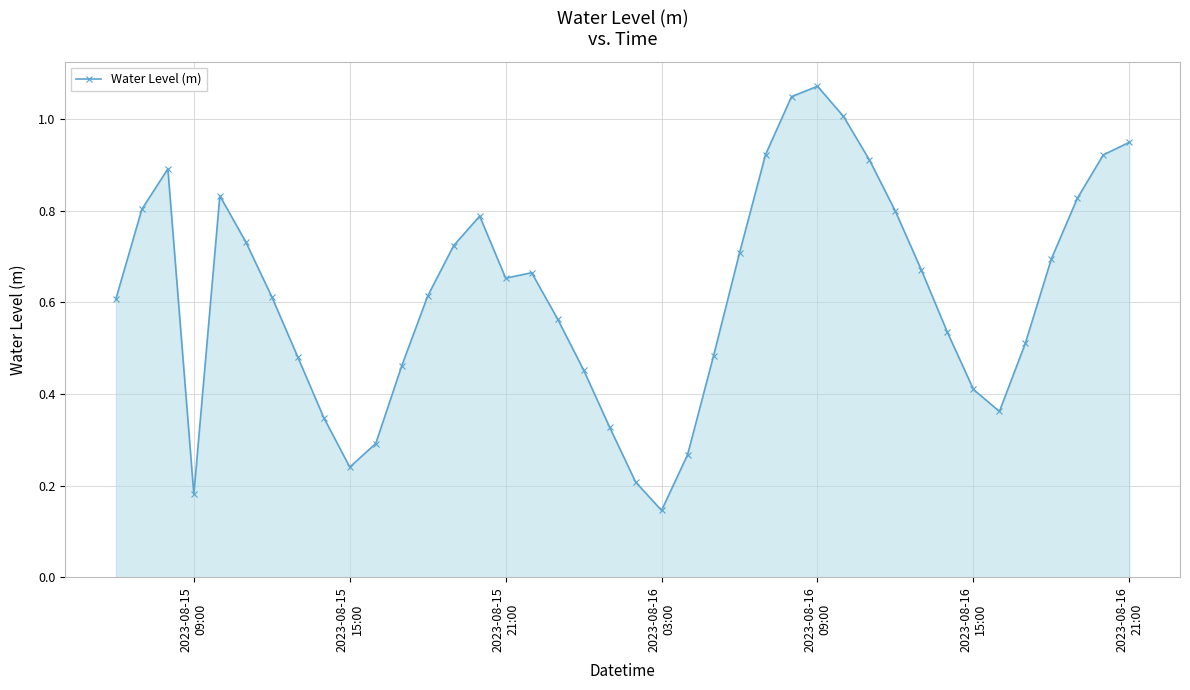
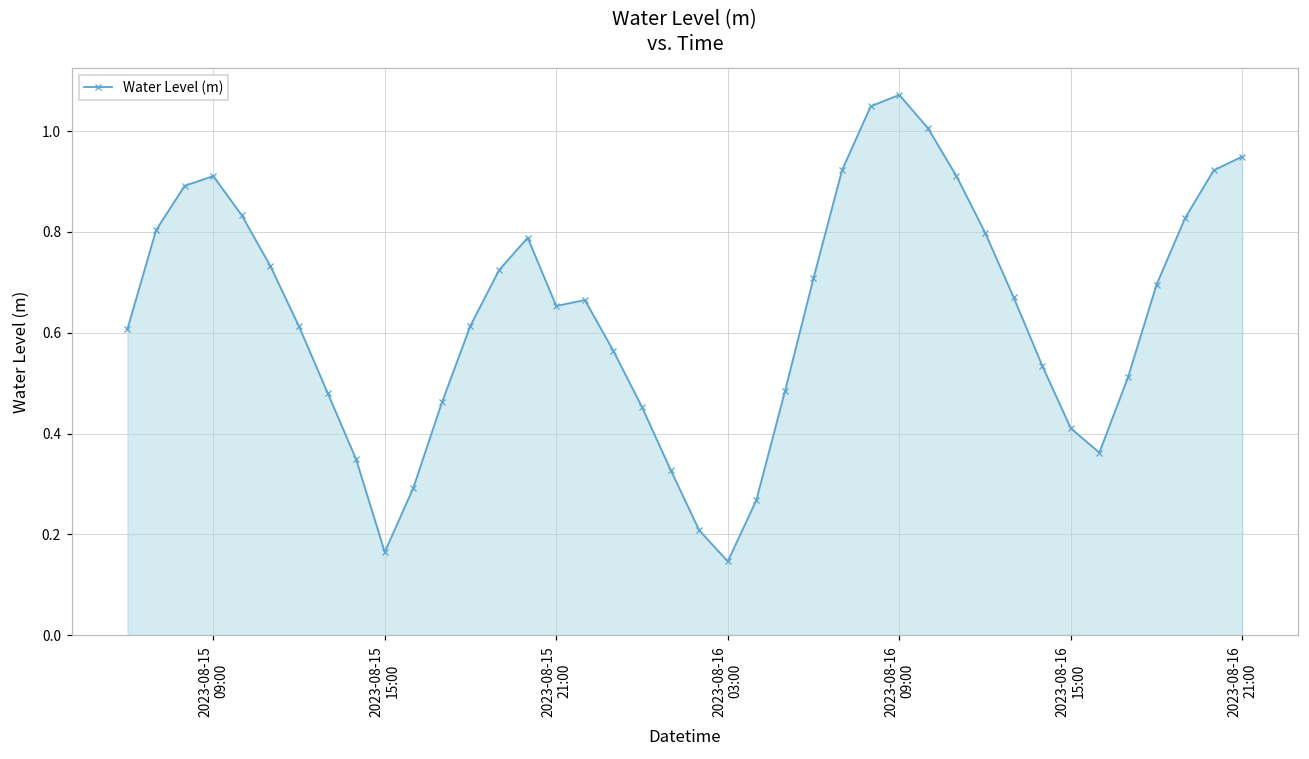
  {
-   "2023-08-15 09:00": 0.18,
-   "2023-08-15 15:00": 0.24,
+   "2023-08-15 09:00": 0.91,
+   "2023-08-15 15:00": 0.16,
    "2023-08-15 21:00": 0.65,
    "2023-08-16 03:00": 0.15,
    "2023-08-16 09:00": 1.07,
    "2023-08-16 15:00": 0.41,
    "2023-08-16 21:00": 0.95
  }
